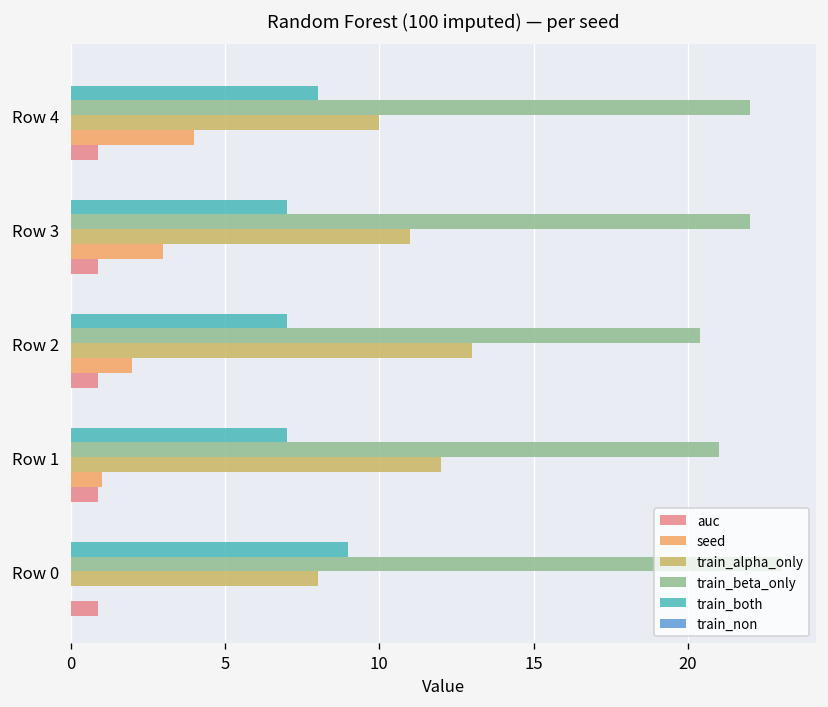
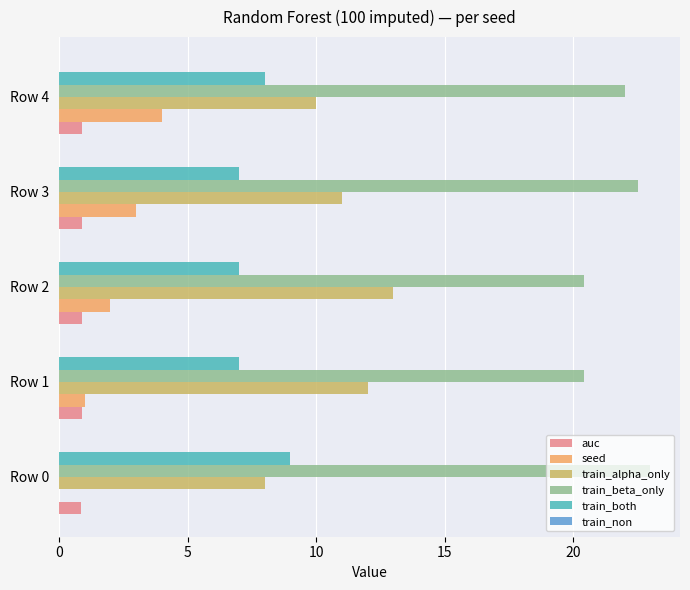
  {
    "train_beta_only": {
      "Row 4": 22.0,
-     "Row 3": 22.0,
+     "Row 3": 22.5,
      "Row 2": 20.4,
-     "Row 1": 21.0
+     "Row 1": 20.4
    }
  }
